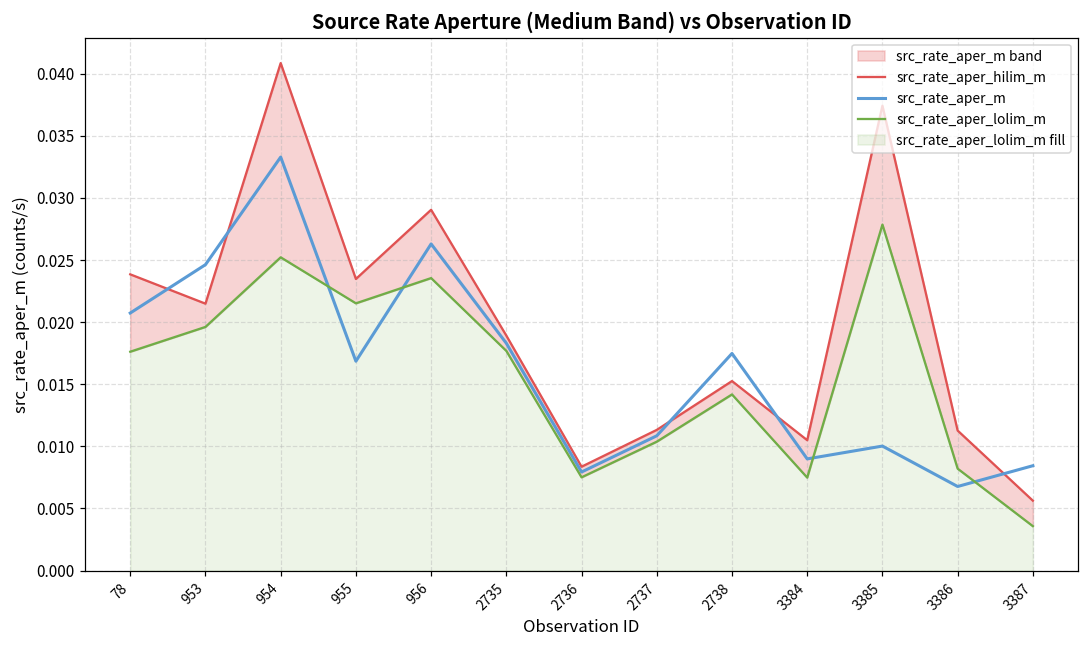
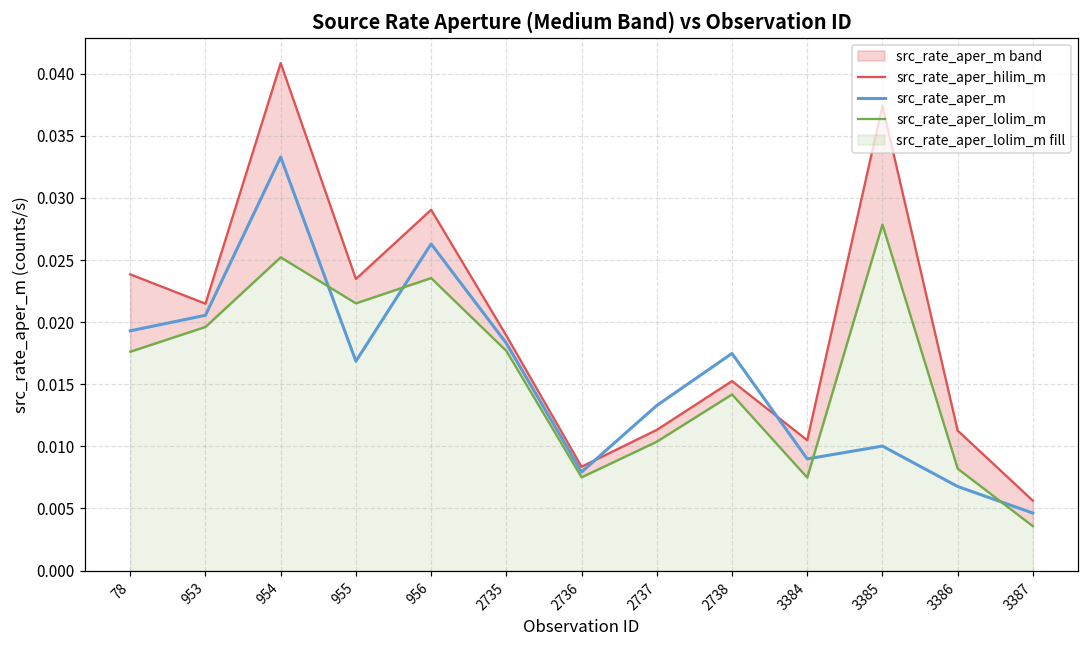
  {
    "src_rate_aper_m": {
-     "78": 0.0207,
-     "953": 0.0246,
+     "78": 0.0193,
+     "953": 0.0206,
      "954": 0.0333,
      "955": 0.0169,
      "956": 0.0263,
      "2735": 0.0183,
      "2736": 0.0079,
-     "2737": 0.0109,
+     "2737": 0.0133,
      "2738": 0.0175,
      "3384": 0.0090,
      "3385": 0.0100,
      "3386": 0.0068,
-     "3387": 0.0084
+     "3387": 0.0046
    }
  }
